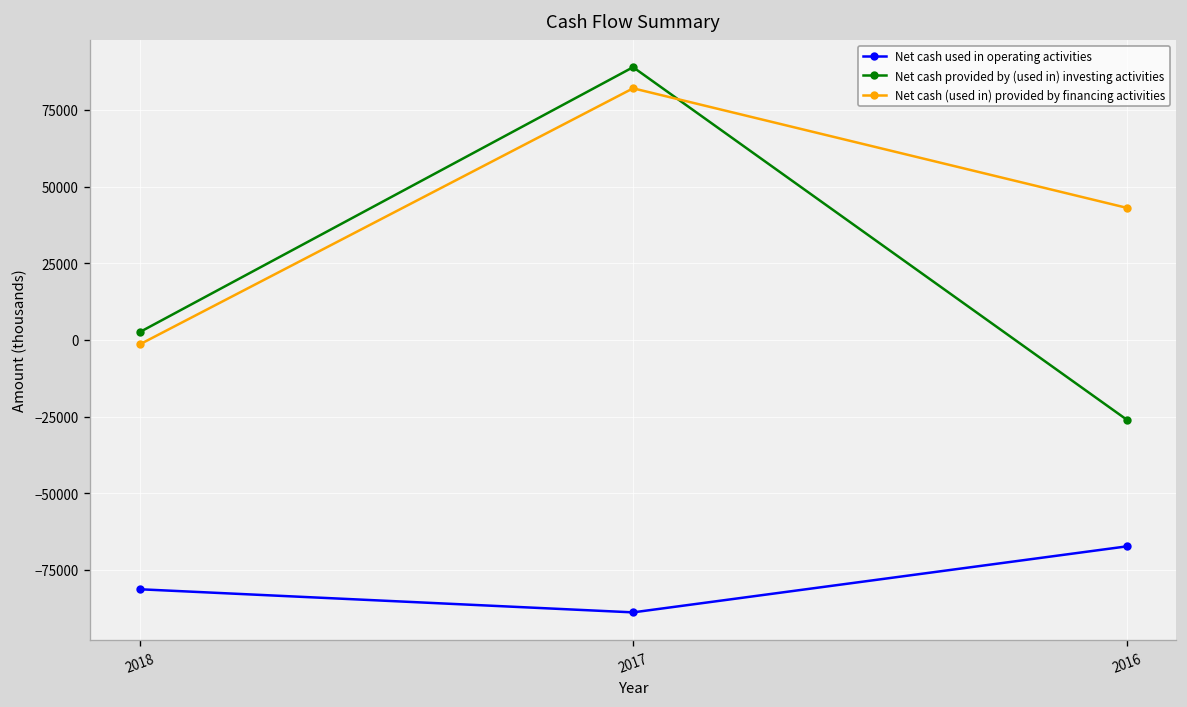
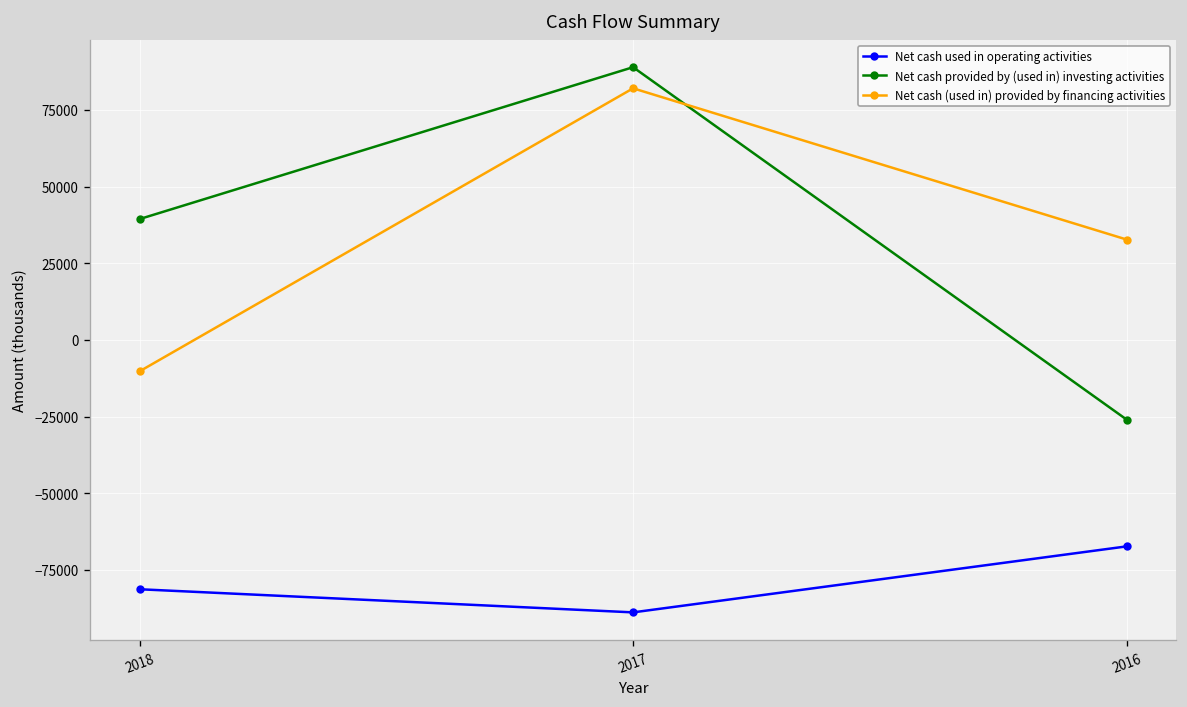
  {
    "Net cash used in operating activities": {
      "2018": -81000,
      "2017": -89000,
      "2016": -67000
    },
    "Net cash provided by (used in) investing activities": {
-     "2018": 3000,
+     "2018": 39000,
      "2017": 89000,
      "2016": -26000
    },
    "Net cash (used in) provided by financing activities": {
-     "2018": -1000,
+     "2018": -10000,
      "2017": 82000,
-     "2016": 43000
+     "2016": 33000
    }
  }
